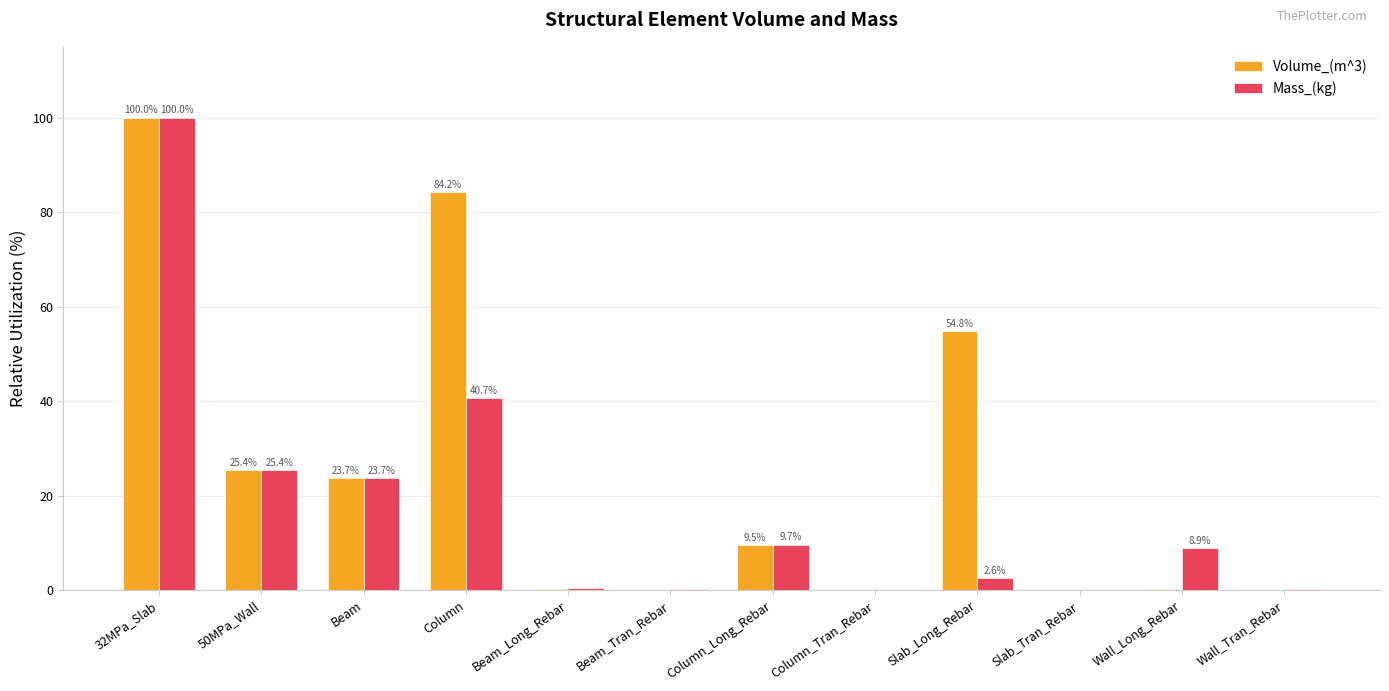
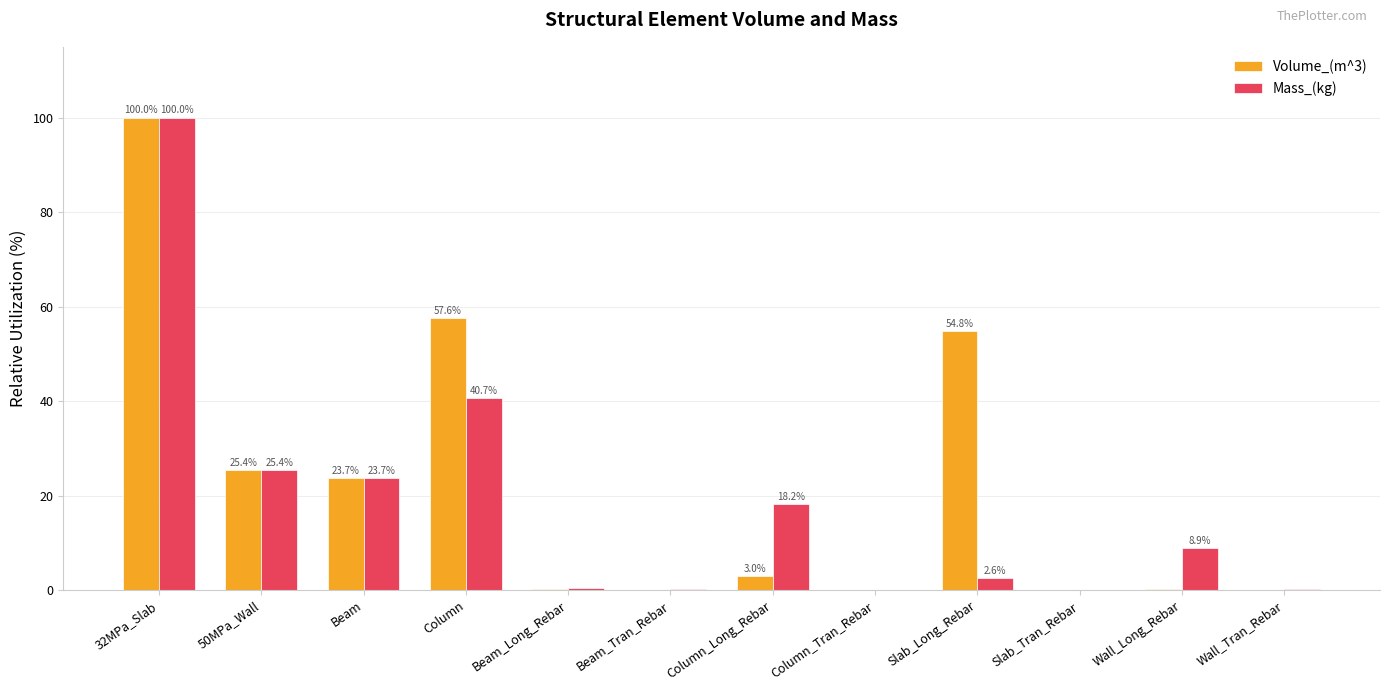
  {
    "Volume_(m^3)": {
      "32MPa_Slab": "100.0%",
      "50MPa_Wall": "25.4%",
      "Beam": "23.7%",
-     "Column": "84.2%",
-     "Column_Long_Rebar": "9.5%",
+     "Column": "57.6%",
+     "Column_Long_Rebar": "3.0%",
      "Slab_Long_Rebar": "54.8%"
    },
    "Mass_(kg)": {
      "32MPa_Slab": "100.0%",
      "50MPa_Wall": "25.4%",
      "Beam": "23.7%",
      "Column": "40.7%",
-     "Column_Long_Rebar": "9.7%",
+     "Column_Long_Rebar": "18.2%",
      "Slab_Long_Rebar": "2.6%",
      "Wall_Long_Rebar": "8.9%"
    }
  }
